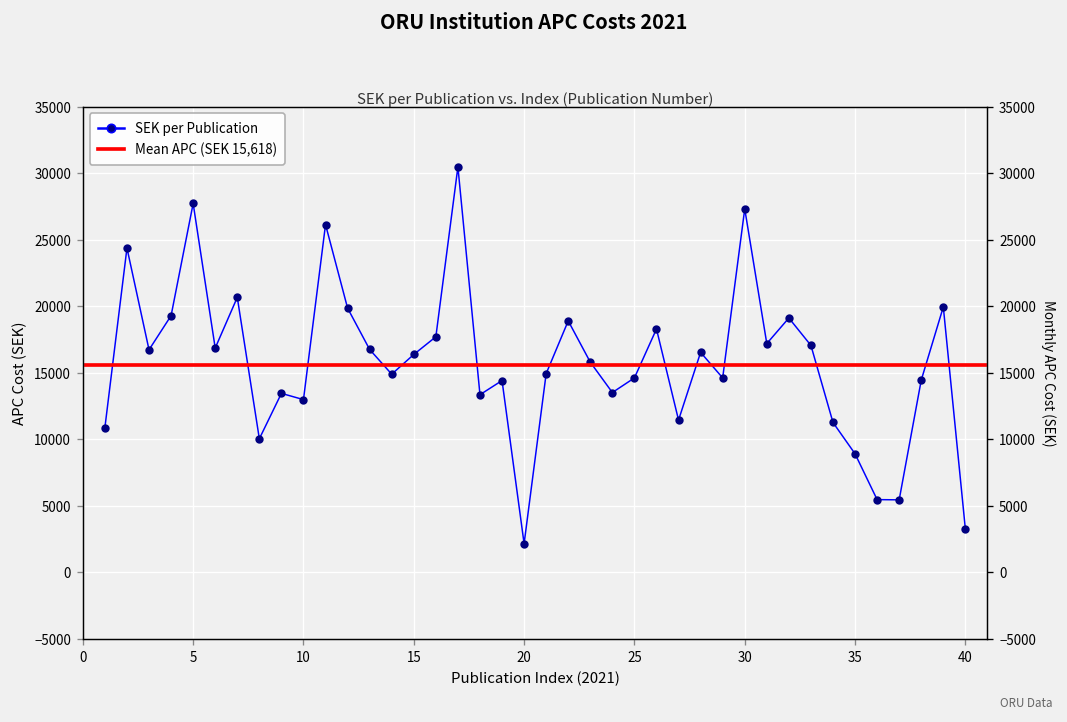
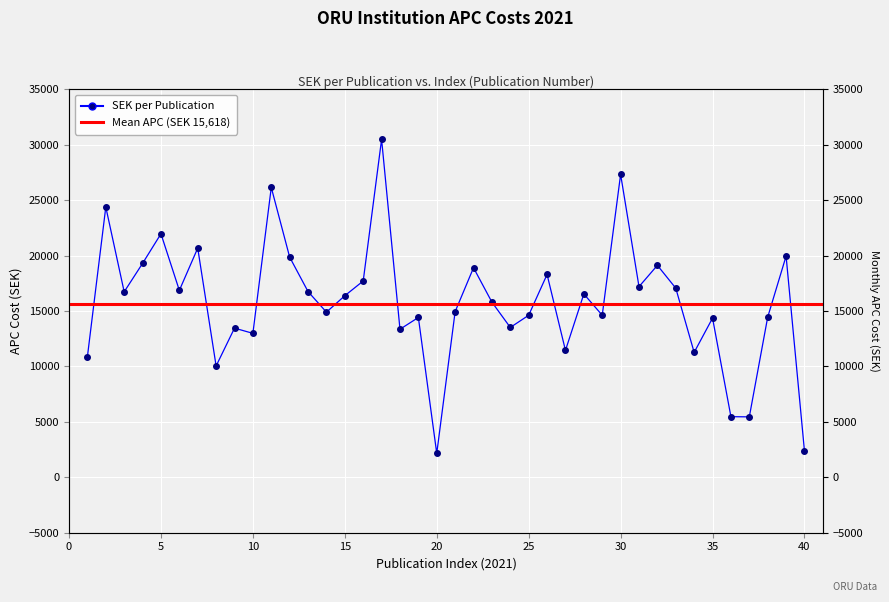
  {
-   "5": 27700,
+   "5": 22000,
    "10": 13000,
    "15": 16400,
    "20": 2200,
    "25": 14600,
    "30": 27300,
-   "35": 8900,
-   "40": 3200
+   "35": 14400,
+   "40": 2400
  }
